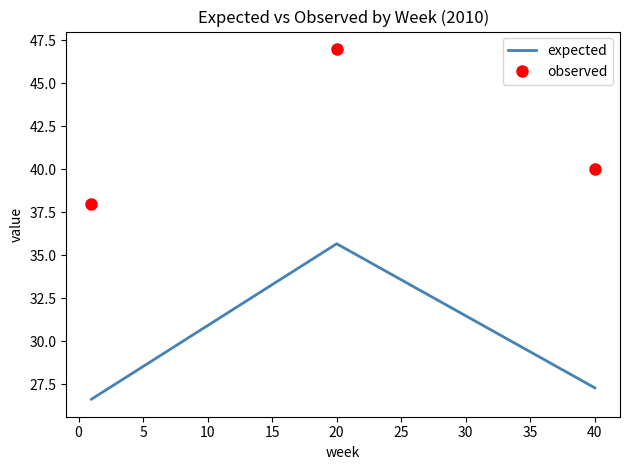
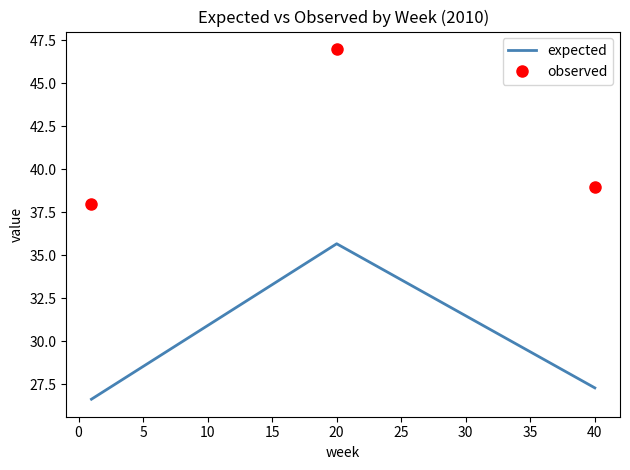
  {
    "expected": {
      "20": 35.7,
      "40": 27.3
    },
    "observed": {
      "20": 47,
-     "40": 40
+     "40": 39
    }
  }
